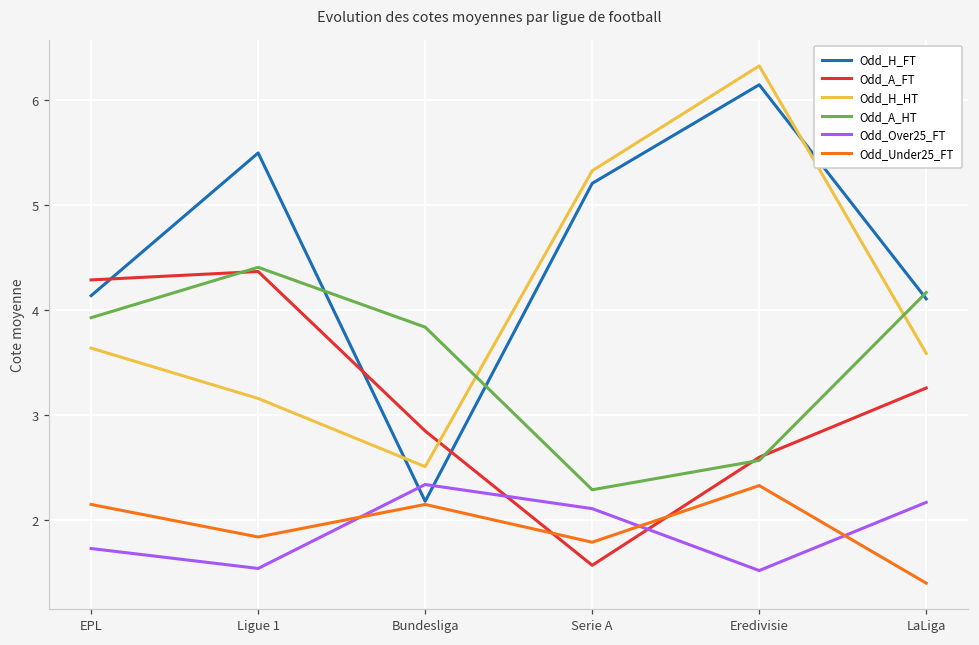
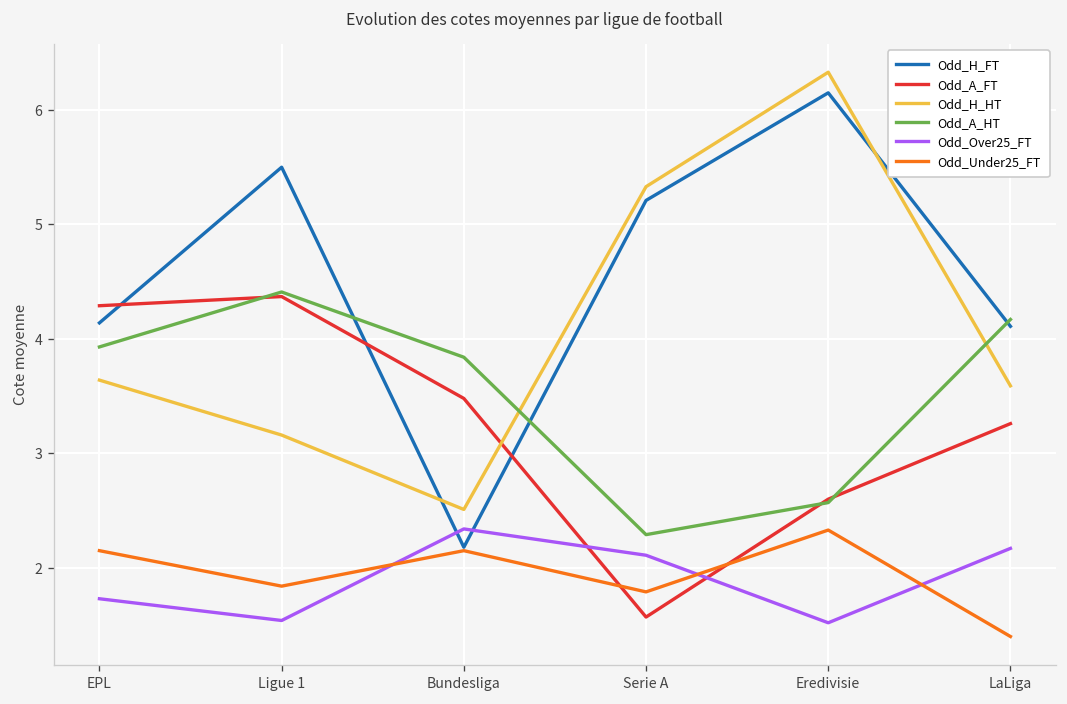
  {
    "Odd_H_FT": {
      "EPL": 4.1,
      "Ligue 1": 5.5,
      "Bundesliga": 2.2,
      "Serie A": 5.2,
      "Eredivisie": 6.2,
      "LaLiga": 4.1
    },
    "Odd_A_FT": {
      "EPL": 4.3,
      "Ligue 1": 4.4,
-     "Bundesliga": 2.9,
+     "Bundesliga": 3.5,
      "Serie A": 1.6,
      "Eredivisie": 2.6,
      "LaLiga": 3.3
    },
    "Odd_H_HT": {
      "EPL": 3.6,
      "Ligue 1": 3.2,
      "Bundesliga": 2.5,
      "Serie A": 5.3,
      "Eredivisie": 6.3,
      "LaLiga": 3.6
    },
    "Odd_A_HT": {
      "EPL": 3.9,
      "Ligue 1": 4.4,
      "Bundesliga": 3.8,
      "Serie A": 2.3,
      "Eredivisie": 2.6,
      "LaLiga": 4.2
    },
    "Odd_Over25_FT": {
      "EPL": 1.7,
      "Ligue 1": 1.5,
      "Bundesliga": 2.3,
      "Serie A": 2.1,
      "Eredivisie": 1.5,
      "LaLiga": 2.2
    },
    "Odd_Under25_FT": {
      "EPL": 2.2,
      "Ligue 1": 1.8,
      "Bundesliga": 2.2,
      "Serie A": 1.8,
      "Eredivisie": 2.3,
      "LaLiga": 1.4
    }
  }
